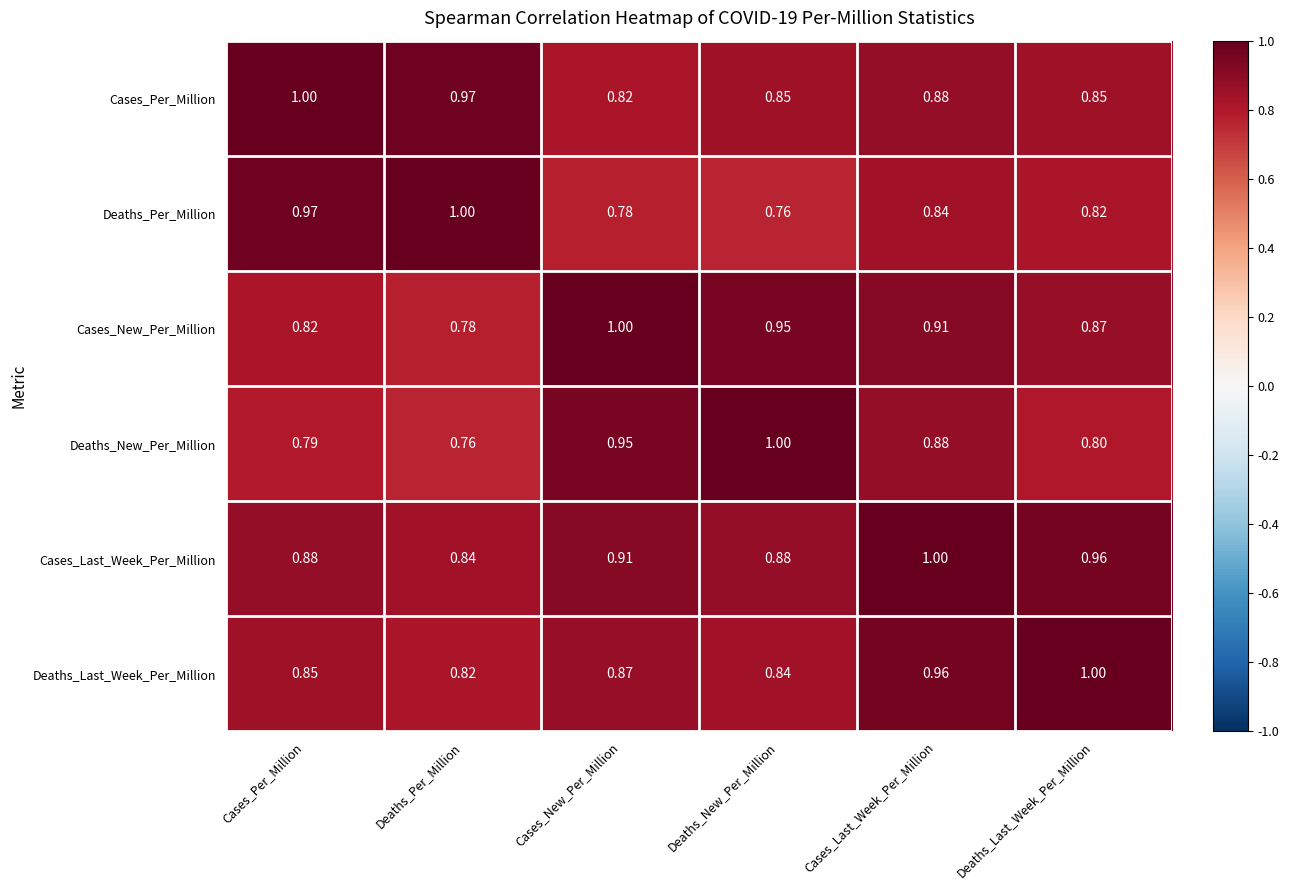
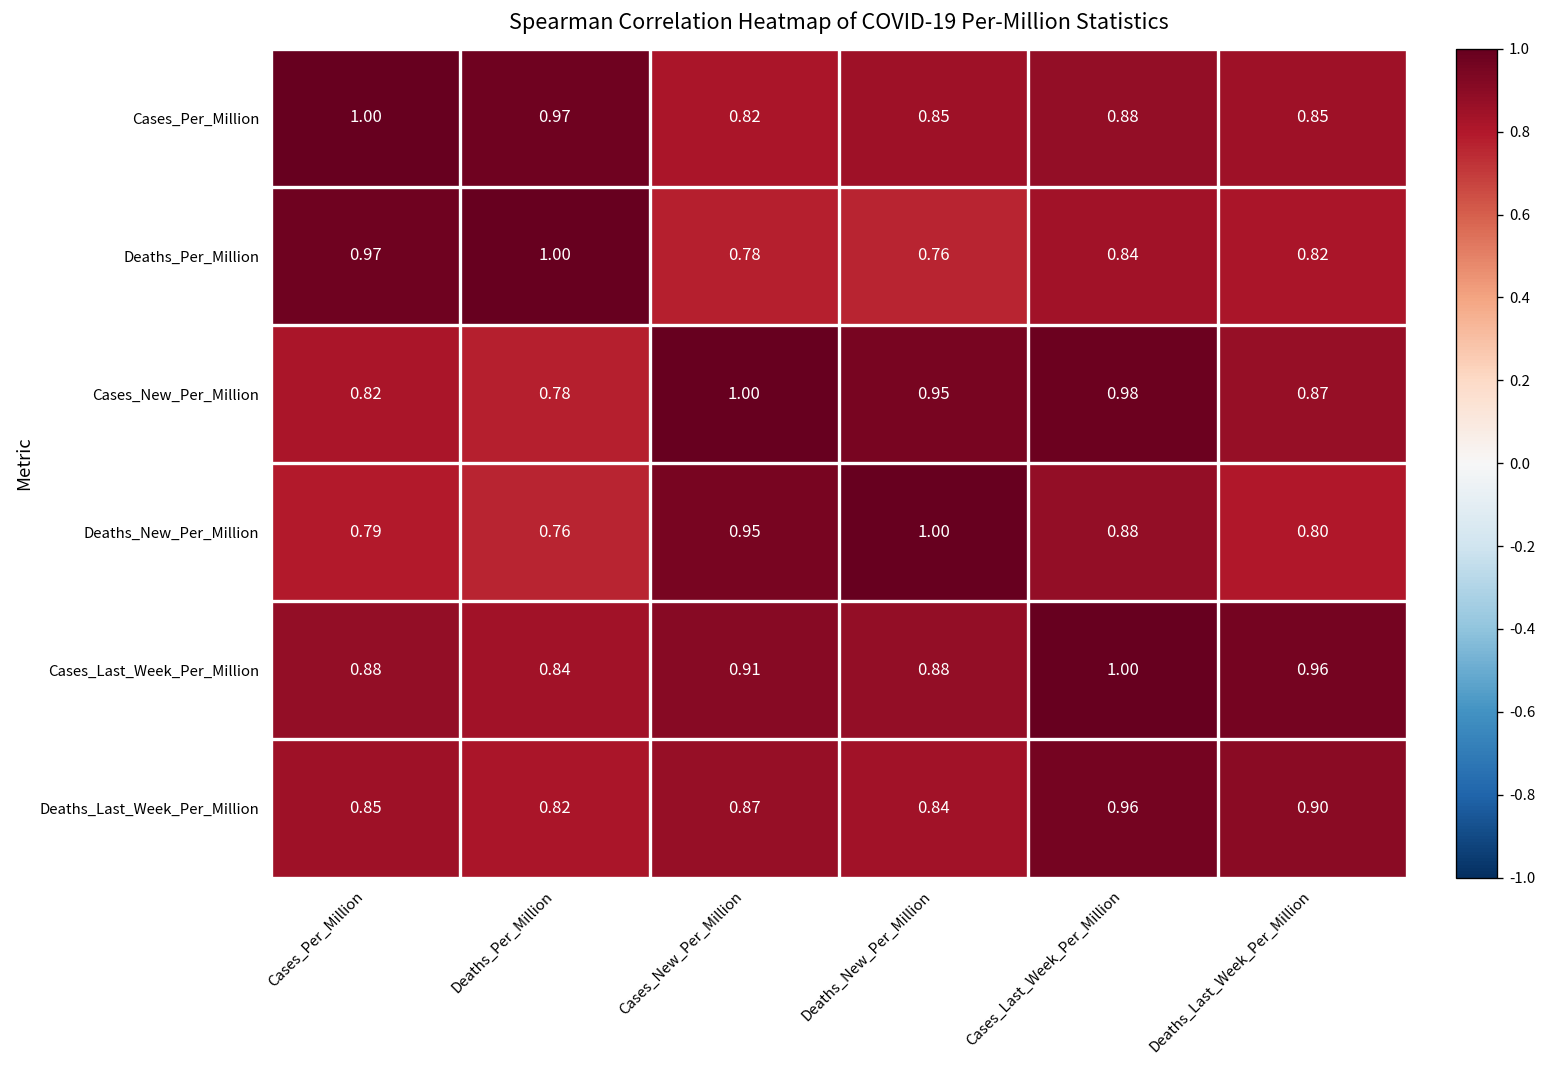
  {
    "Cases_Per_Million": {
      "Cases_Per_Million": 1.00,
      "Deaths_Per_Million": 0.97,
      "Cases_New_Per_Million": 0.82,
      "Deaths_New_Per_Million": 0.85,
      "Cases_Last_Week_Per_Million": 0.88,
      "Deaths_Last_Week_Per_Million": 0.85
    },
    "Deaths_Per_Million": {
      "Cases_Per_Million": 0.97,
      "Deaths_Per_Million": 1.00,
      "Cases_New_Per_Million": 0.78,
      "Deaths_New_Per_Million": 0.76,
      "Cases_Last_Week_Per_Million": 0.84,
      "Deaths_Last_Week_Per_Million": 0.82
    },
    "Cases_New_Per_Million": {
      "Cases_Per_Million": 0.82,
      "Deaths_Per_Million": 0.78,
      "Cases_New_Per_Million": 1.00,
      "Deaths_New_Per_Million": 0.95,
-     "Cases_Last_Week_Per_Million": 0.91,
+     "Cases_Last_Week_Per_Million": 0.98,
      "Deaths_Last_Week_Per_Million": 0.87
    },
    "Deaths_New_Per_Million": {
      "Cases_Per_Million": 0.79,
      "Deaths_Per_Million": 0.76,
      "Cases_New_Per_Million": 0.95,
      "Deaths_New_Per_Million": 1.00,
      "Cases_Last_Week_Per_Million": 0.88,
      "Deaths_Last_Week_Per_Million": 0.80
    },
    "Cases_Last_Week_Per_Million": {
      "Cases_Per_Million": 0.88,
      "Deaths_Per_Million": 0.84,
      "Cases_New_Per_Million": 0.91,
      "Deaths_New_Per_Million": 0.88,
      "Cases_Last_Week_Per_Million": 1.00,
      "Deaths_Last_Week_Per_Million": 0.96
    },
    "Deaths_Last_Week_Per_Million": {
      "Cases_Per_Million": 0.85,
      "Deaths_Per_Million": 0.82,
      "Cases_New_Per_Million": 0.87,
      "Deaths_New_Per_Million": 0.84,
      "Cases_Last_Week_Per_Million": 0.96,
-     "Deaths_Last_Week_Per_Million": 1.00
+     "Deaths_Last_Week_Per_Million": 0.90
    }
  }
